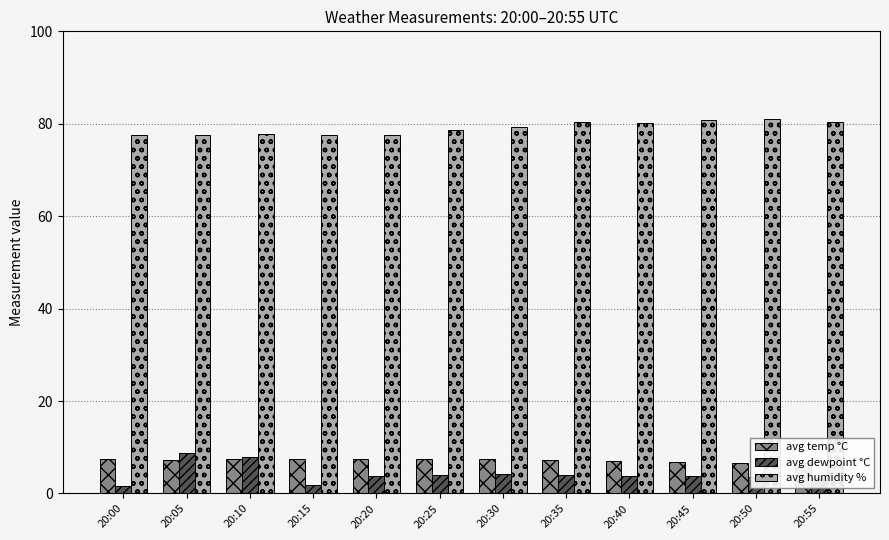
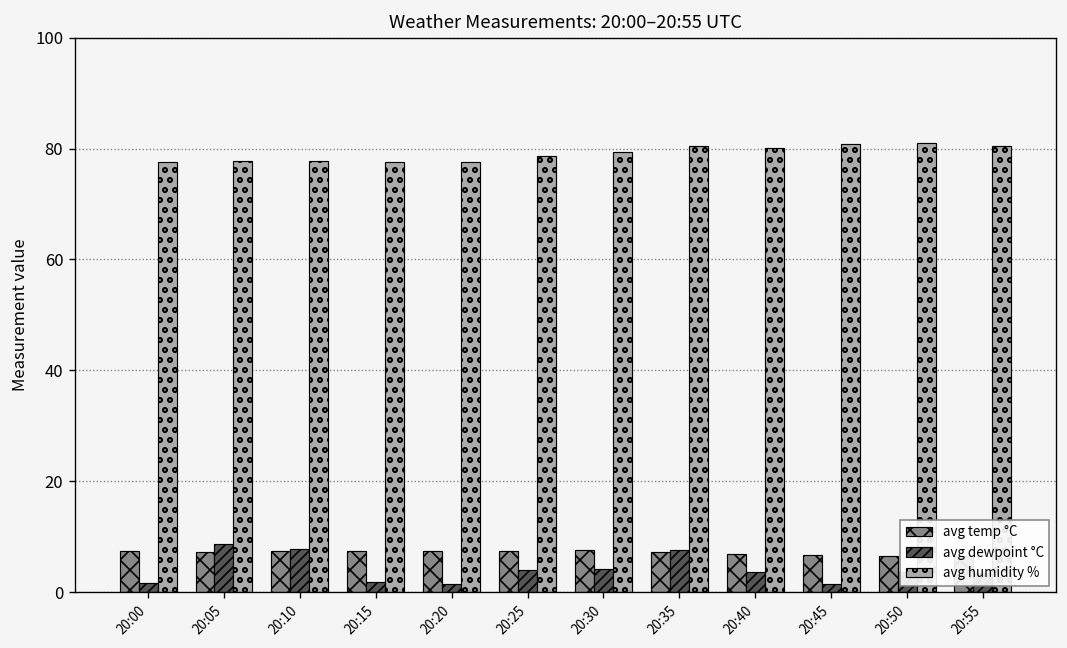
  {
    "avg dewpoint °C": {
      "20:00": 2,
      "20:05": 9,
      "20:10": 8,
      "20:15": 2,
-     "20:20": 4,
+     "20:20": 2,
      "20:25": 4,
      "20:30": 4,
-     "20:35": 4,
+     "20:35": 8,
      "20:40": 4,
-     "20:45": 4
+     "20:45": 1
    }
  }
